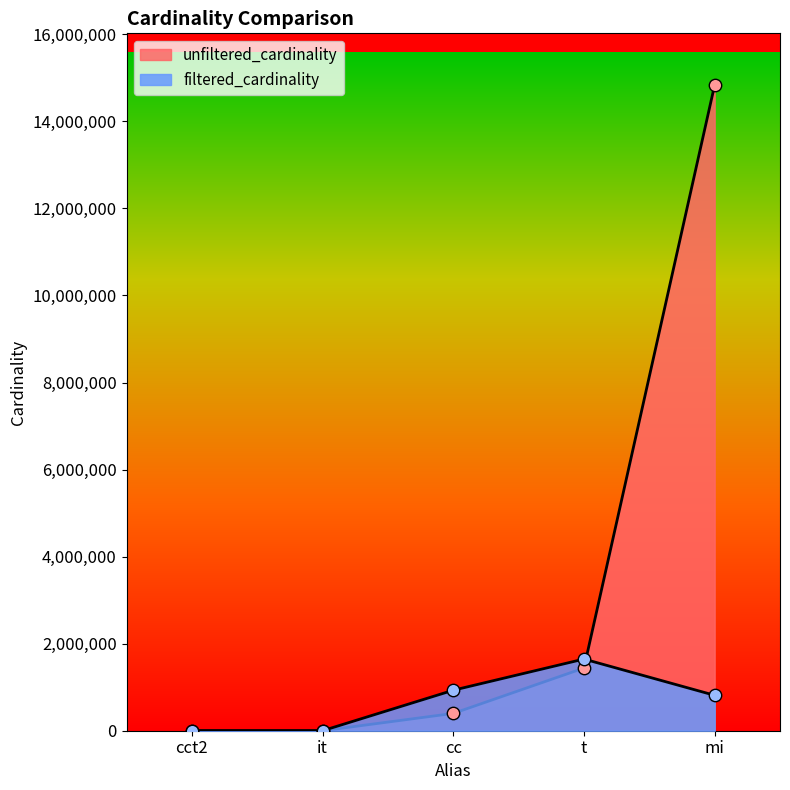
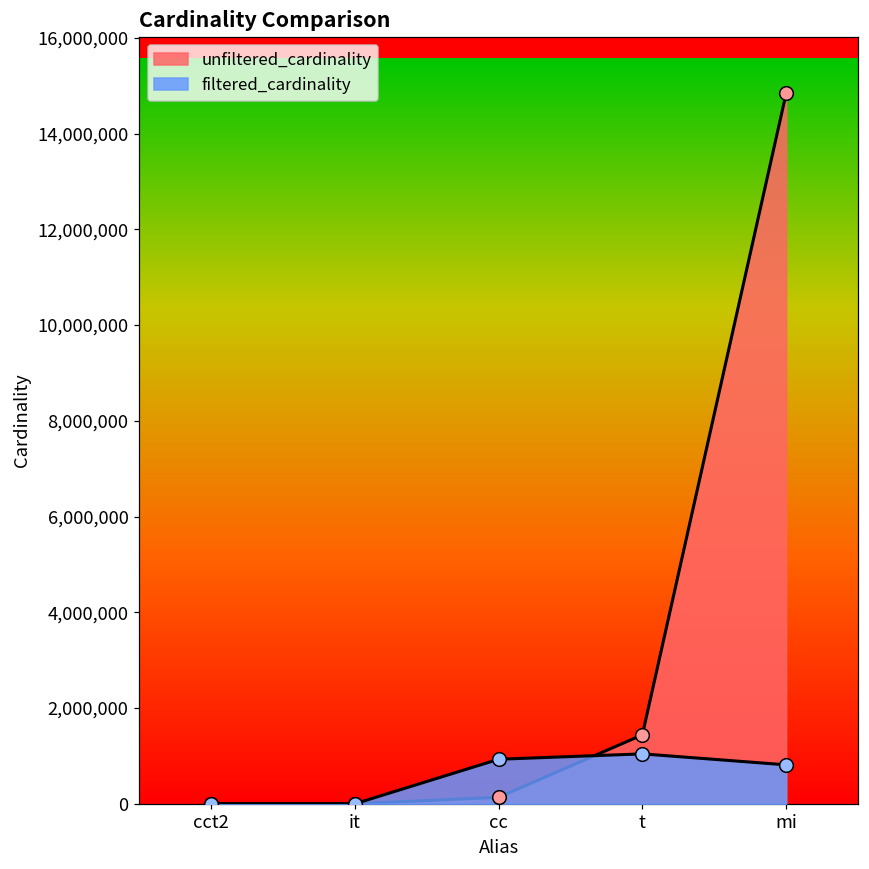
  {
    "unfiltered_cardinality": {
-     "cc": "400,000",
+     "cc": "100,000",
      "t": "1,400,000",
      "mi": "14,800,000"
    },
    "filtered_cardinality": {
      "cc": "900,000",
-     "t": "1,600,000",
+     "t": "1,000,000",
      "mi": "800,000"
    }
  }
